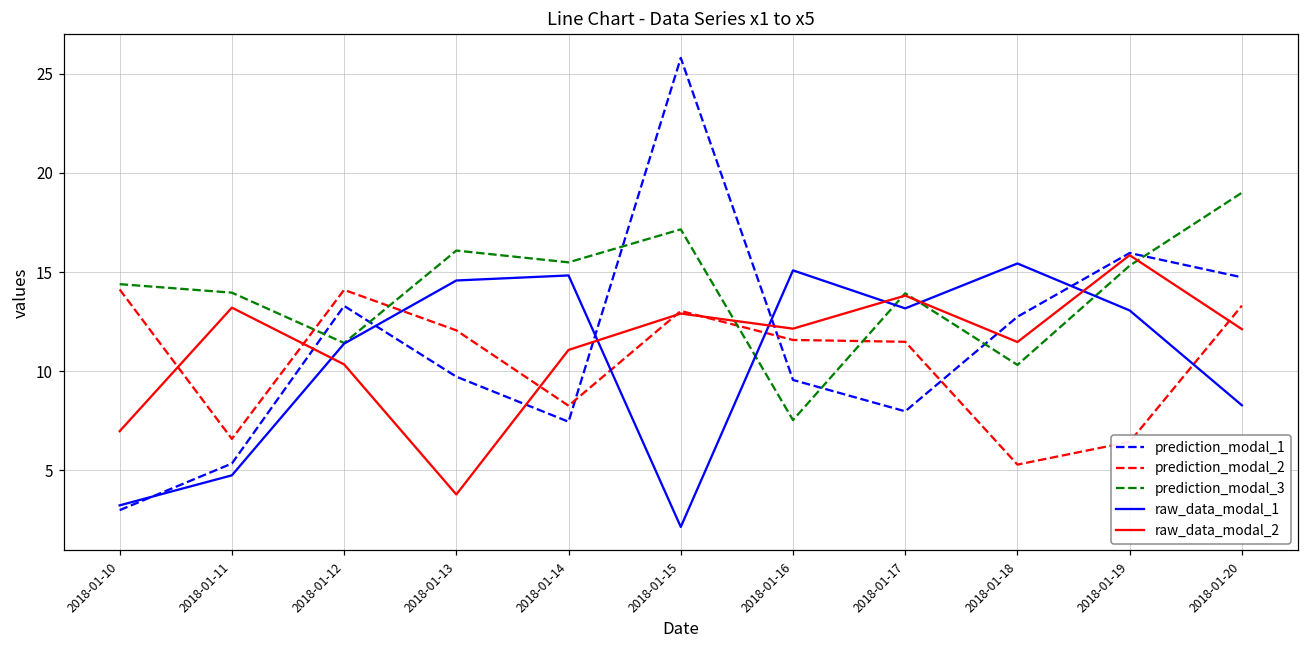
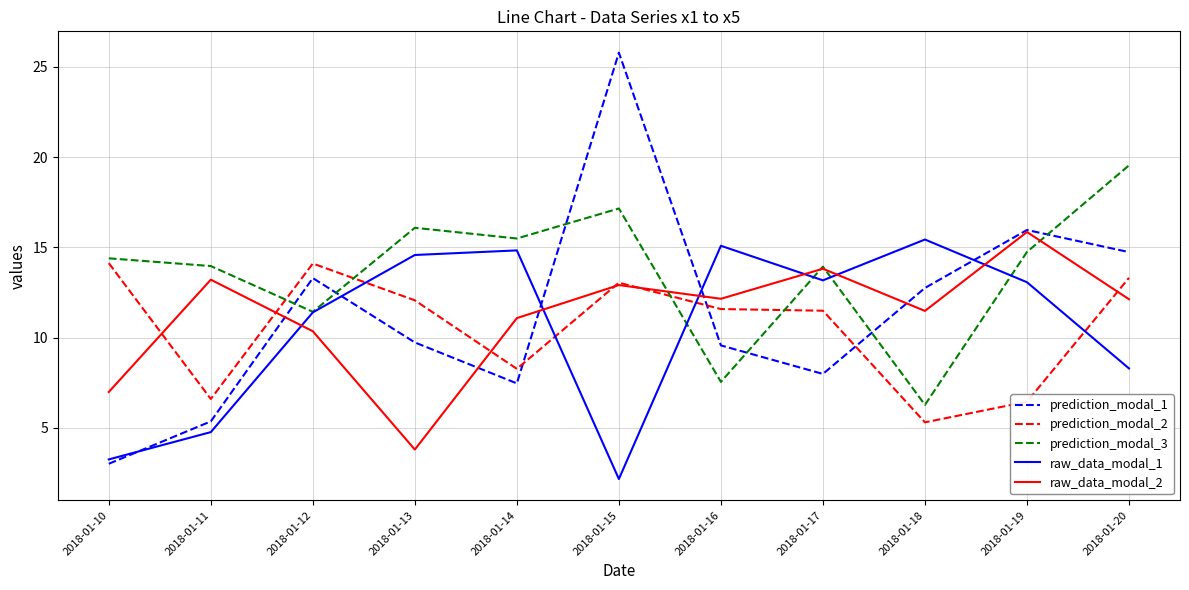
  {
    "prediction_modal_3": {
      "2018-01-10": 14.4,
      "2018-01-11": 14.0,
      "2018-01-13": 16.1,
      "2018-01-14": 15.5,
      "2018-01-15": 17.2,
      "2018-01-16": 7.5,
-     "2018-01-18": 10.3,
-     "2018-01-19": 15.3,
-     "2018-01-20": 19.0
+     "2018-01-18": 6.3,
+     "2018-01-19": 14.7,
+     "2018-01-20": 19.5
    }
  }
